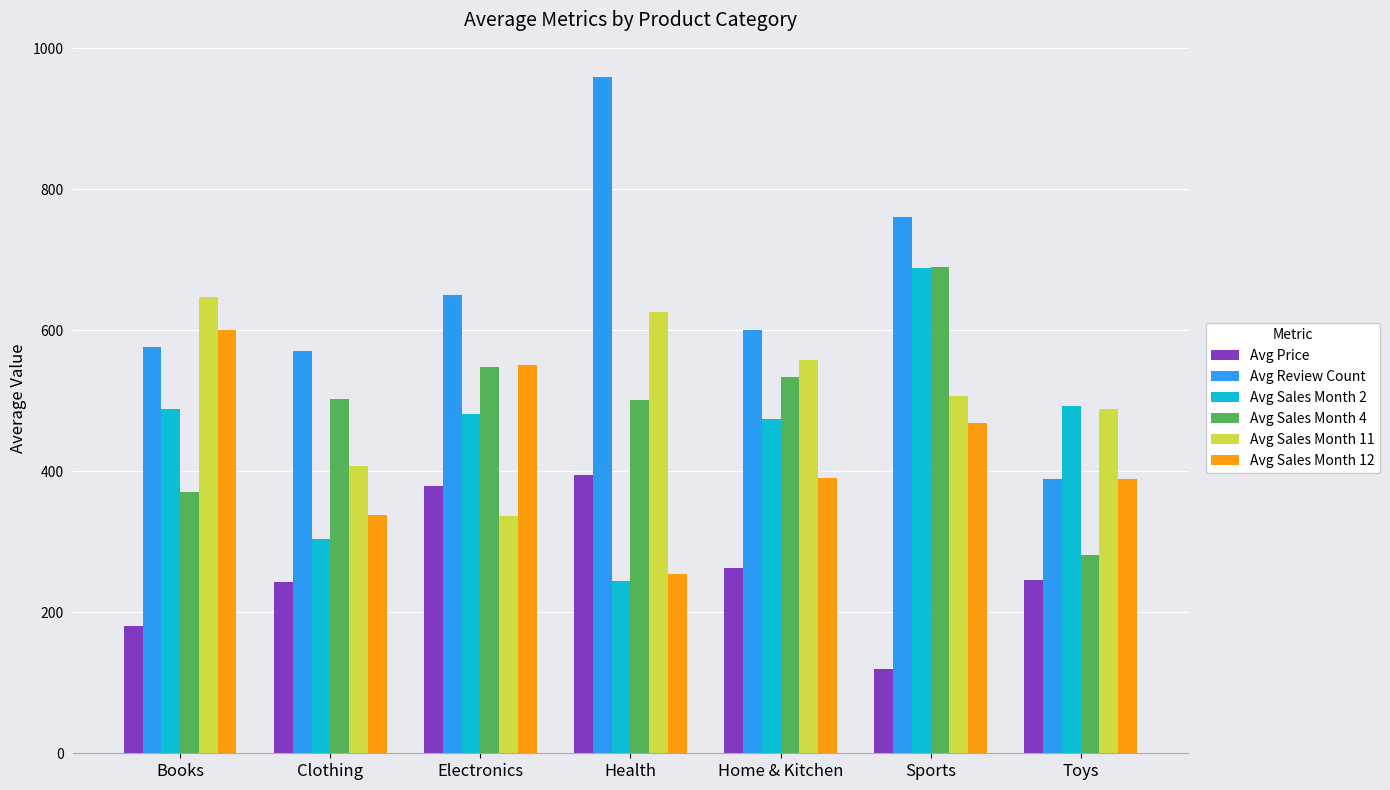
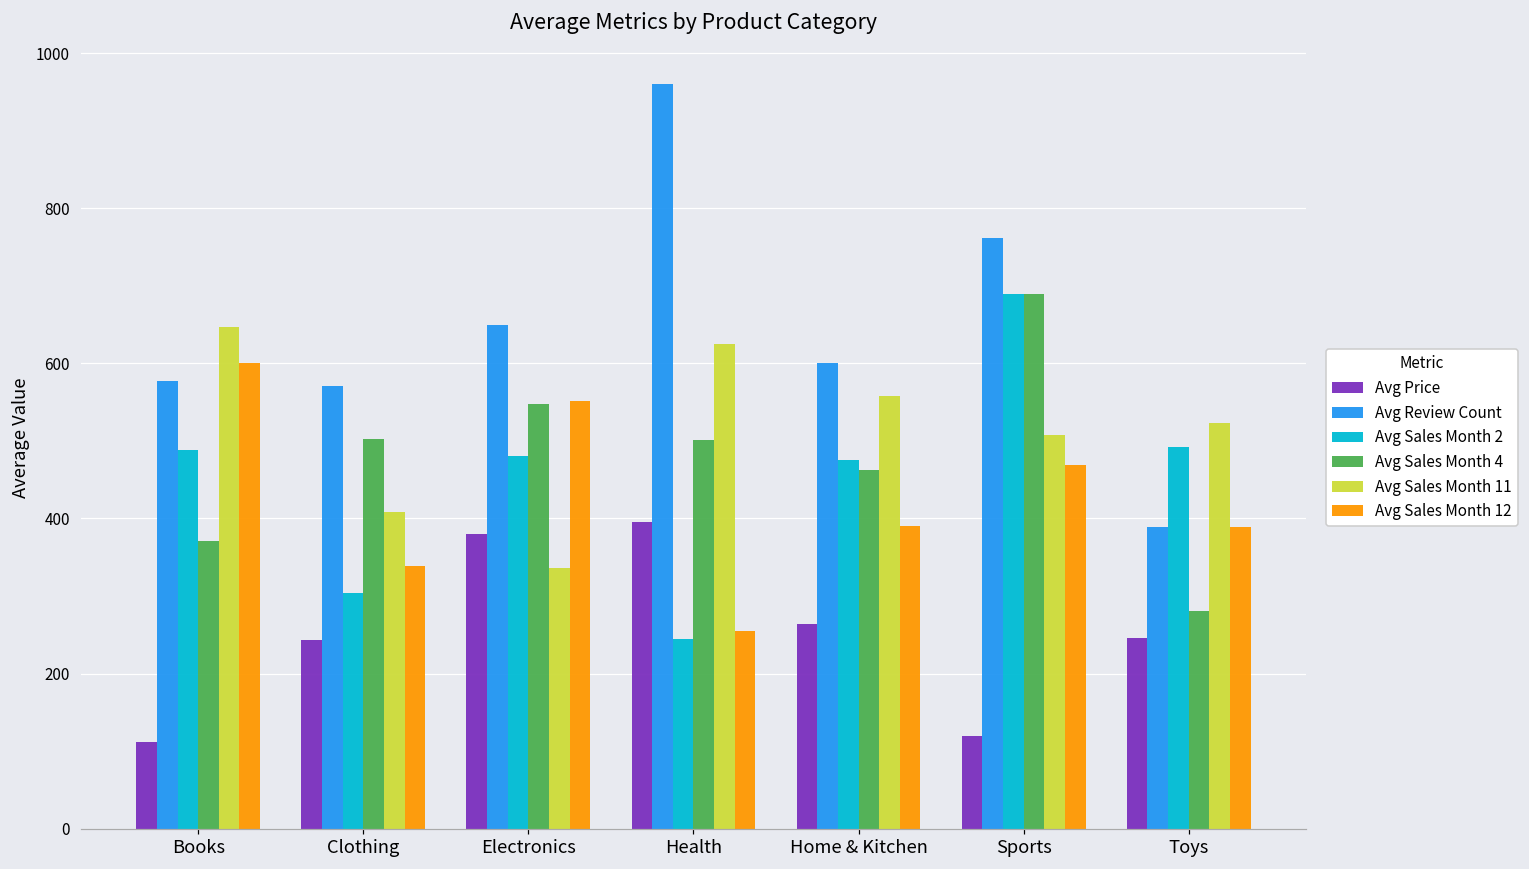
  {
    "Avg Price": {
-     "Books": 180,
+     "Books": 110,
      "Clothing": 240,
      "Electronics": 380,
      "Health": 400,
      "Home & Kitchen": 260,
      "Sports": 120,
      "Toys": 250
    },
    "Avg Sales Month 4": {
      "Books": 370,
      "Clothing": 500,
      "Electronics": 550,
      "Health": 500,
-     "Home & Kitchen": 530,
+     "Home & Kitchen": 460,
      "Sports": 690,
      "Toys": 280
    },
    "Avg Sales Month 11": {
      "Books": 650,
      "Clothing": 410,
      "Electronics": 340,
      "Health": 630,
      "Home & Kitchen": 560,
      "Sports": 510,
-     "Toys": 490
+     "Toys": 520
    },
    "Avg Sales Month 12": {
      "Books": 600,
      "Clothing": 340,
      "Electronics": 550,
      "Health": 250,
      "Home & Kitchen": 390,
      "Sports": 470,
      "Toys": 390
    }
  }
